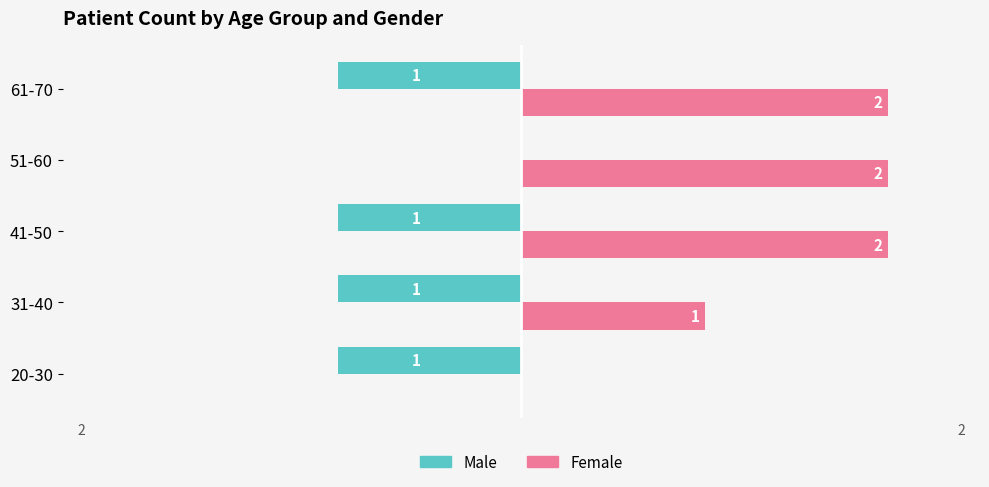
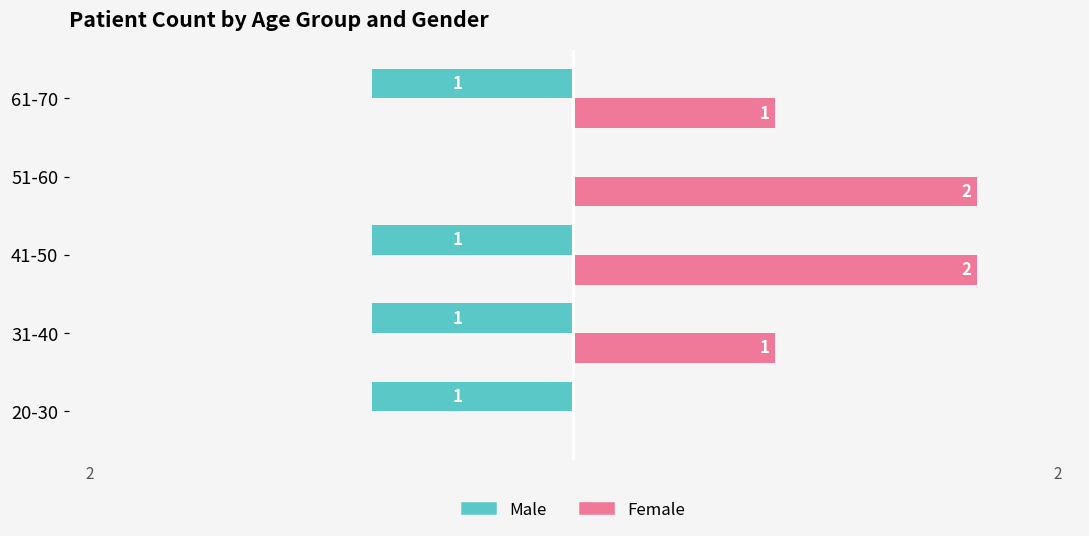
  {
    "Female": {
-     "61-70": 2,
+     "61-70": 1,
      "51-60": 2,
      "41-50": 2,
      "31-40": 1
    }
  }
